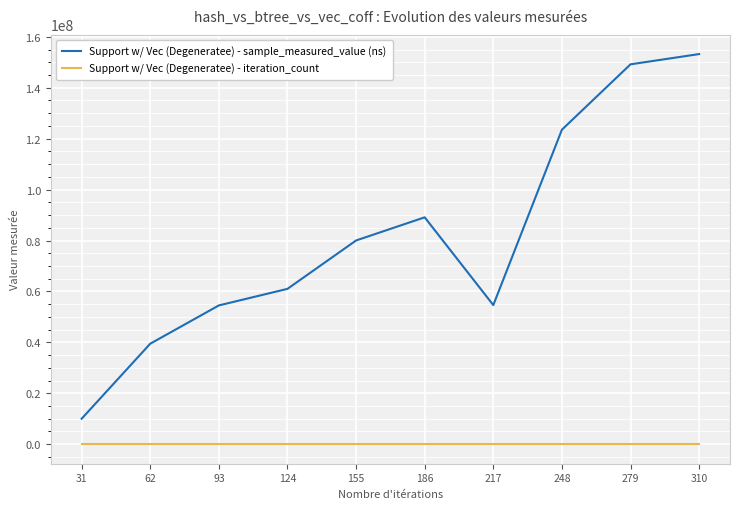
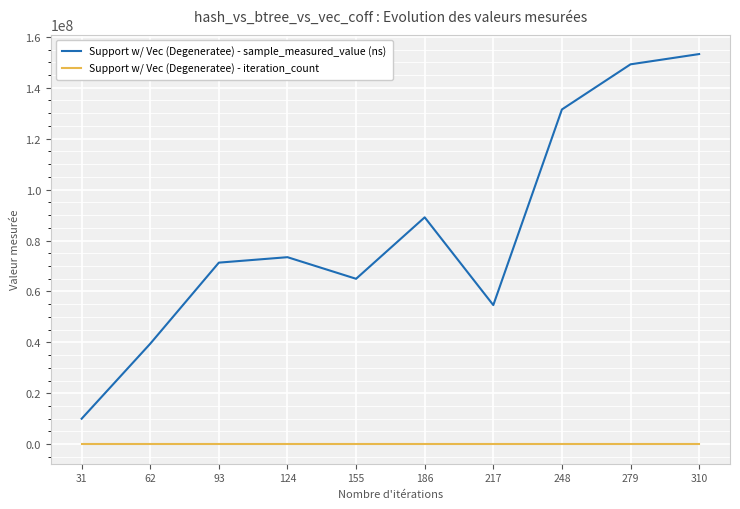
  {
    "Support w/ Vec (Degeneratee) - sample_measured_value (ns)": {
      "31": 10000000,
      "62": 39000000,
-     "93": 55000000,
-     "124": 61000000,
-     "155": 80000000,
+     "93": 71000000,
+     "124": 73000000,
+     "155": 65000000,
      "186": 89000000,
      "217": 55000000,
-     "248": 124000000,
+     "248": 131000000,
      "279": 149000000,
      "310": 153000000
    },
    "Support w/ Vec (Degeneratee) - iteration_count": {
      "31": 0,
      "62": 0,
      "93": 0,
      "124": 0,
      "155": 0,
      "186": 0,
      "217": 0,
      "248": 0,
      "279": 0,
      "310": 0
    }
  }
